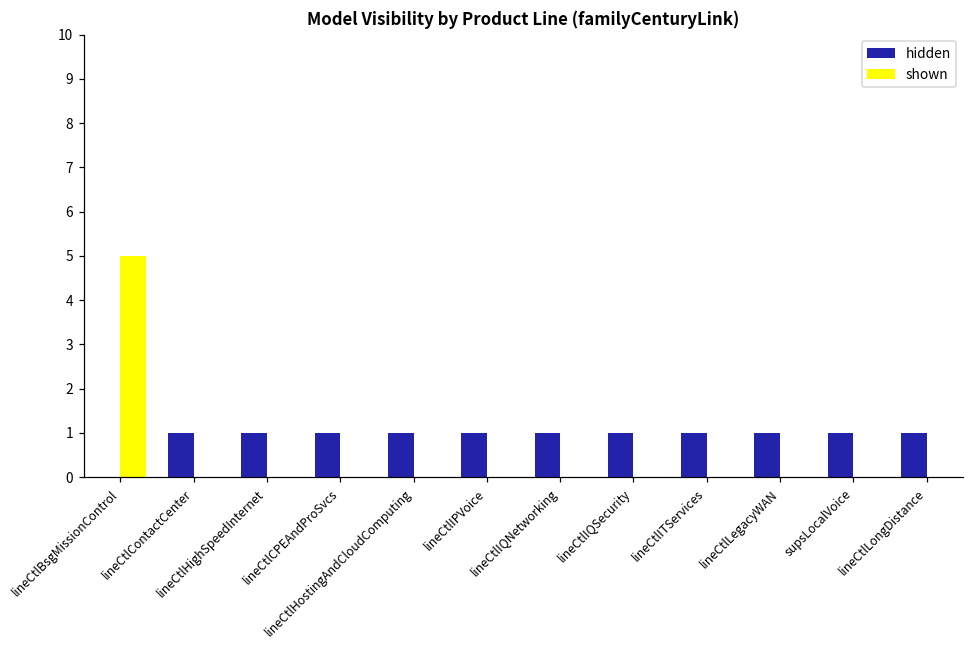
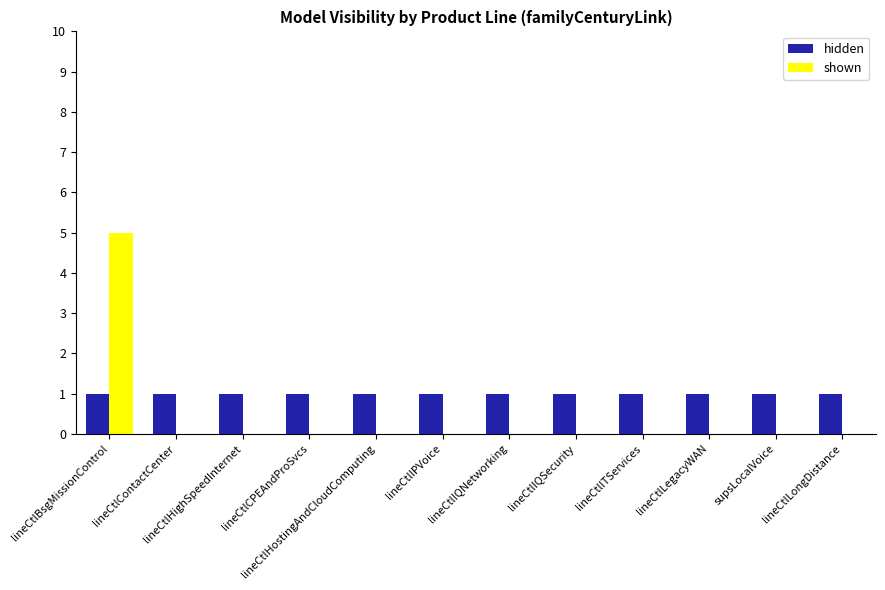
  {
    "hidden": {
-     "lineCtlBsgMissionControl": 0,
+     "lineCtlBsgMissionControl": 1,
      "lineCtlContactCenter": 1,
      "lineCtlHighSpeedInternet": 1,
      "lineCtlCPEAndProSvcs": 1,
      "lineCtlHostingAndCloudComputing": 1,
      "lineCtlIPVoice": 1,
      "lineCtlIQNetworking": 1,
      "lineCtlIQSecurity": 1,
      "lineCtlITServices": 1,
      "lineCtlLegacyWAN": 1,
      "supsLocalVoice": 1,
      "lineCtlLongDistance": 1
    },
    "shown": {
      "lineCtlBsgMissionControl": 5,
      "lineCtlContactCenter": 0,
      "lineCtlHighSpeedInternet": 0,
      "lineCtlCPEAndProSvcs": 0,
      "lineCtlHostingAndCloudComputing": 0,
      "lineCtlIPVoice": 0,
      "lineCtlIQNetworking": 0,
      "lineCtlIQSecurity": 0,
      "lineCtlITServices": 0,
      "lineCtlLegacyWAN": 0,
      "supsLocalVoice": 0,
      "lineCtlLongDistance": 0
    }
  }
